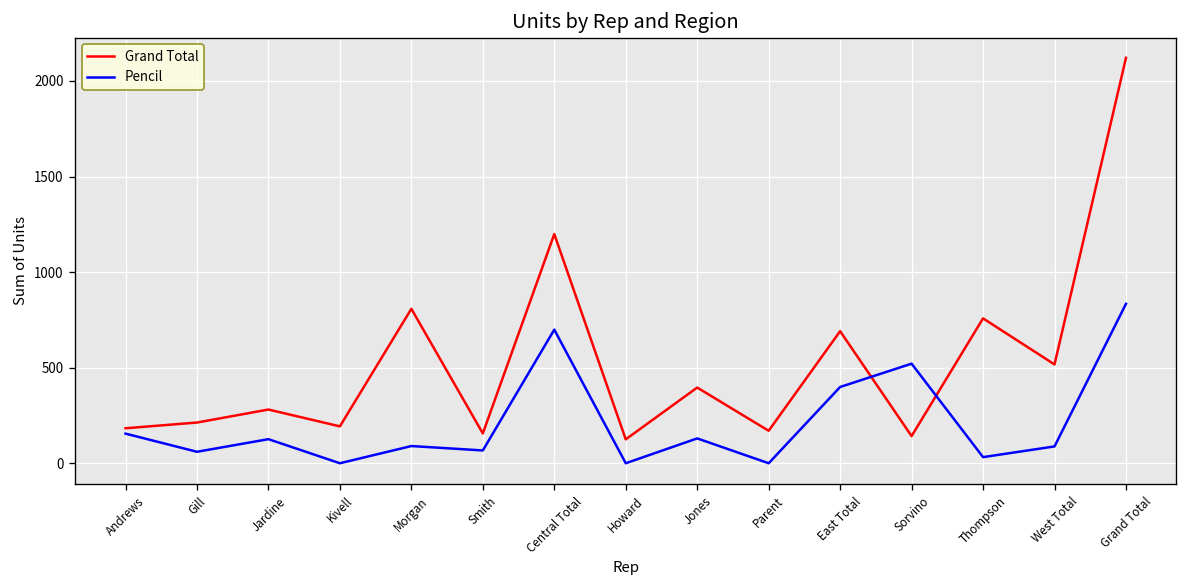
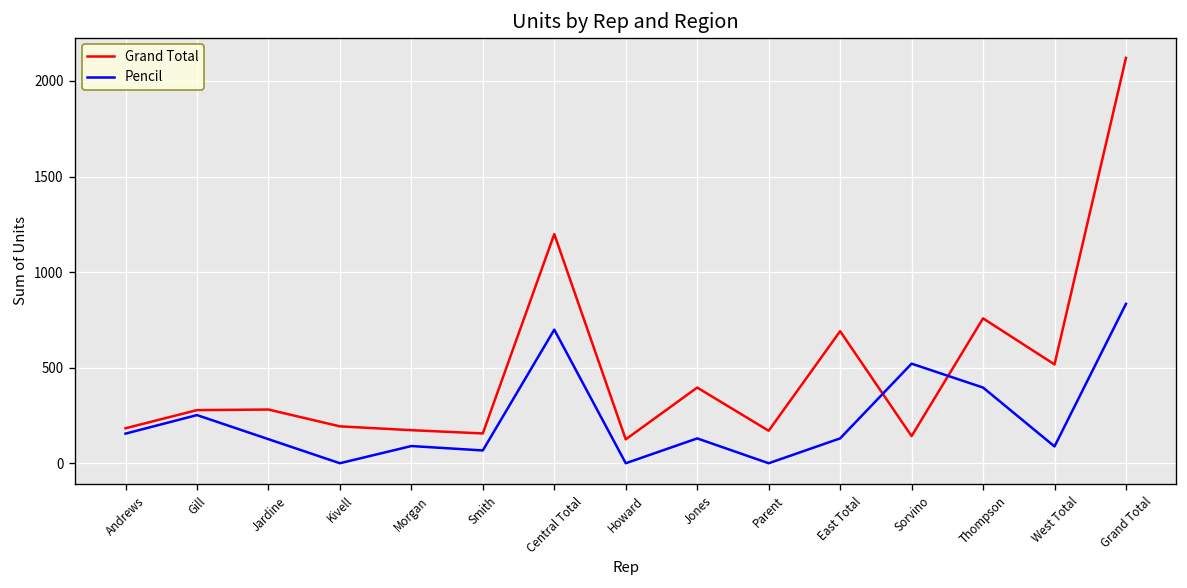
  {
    "Grand Total": {
      "Andrews": 180,
-     "Gill": 210,
+     "Gill": 280,
      "Jardine": 280,
      "Kivell": 190,
-     "Morgan": 810,
+     "Morgan": 170,
      "Smith": 160,
      "Central Total": 1200,
      "Howard": 130,
      "Jones": 400,
      "Parent": 170,
      "East Total": 690,
      "Sorvino": 140,
      "Thompson": 760,
      "West Total": 520,
      "Grand Total": 2120
    },
    "Pencil": {
      "Andrews": 160,
-     "Gill": 60,
+     "Gill": 250,
      "Jardine": 130,
      "Kivell": 0,
      "Morgan": 90,
      "Smith": 70,
      "Central Total": 700,
      "Howard": 0,
      "Jones": 130,
      "Parent": 0,
-     "East Total": 400,
+     "East Total": 130,
      "Sorvino": 520,
-     "Thompson": 30,
+     "Thompson": 400,
      "West Total": 90,
      "Grand Total": 830
    }
  }
